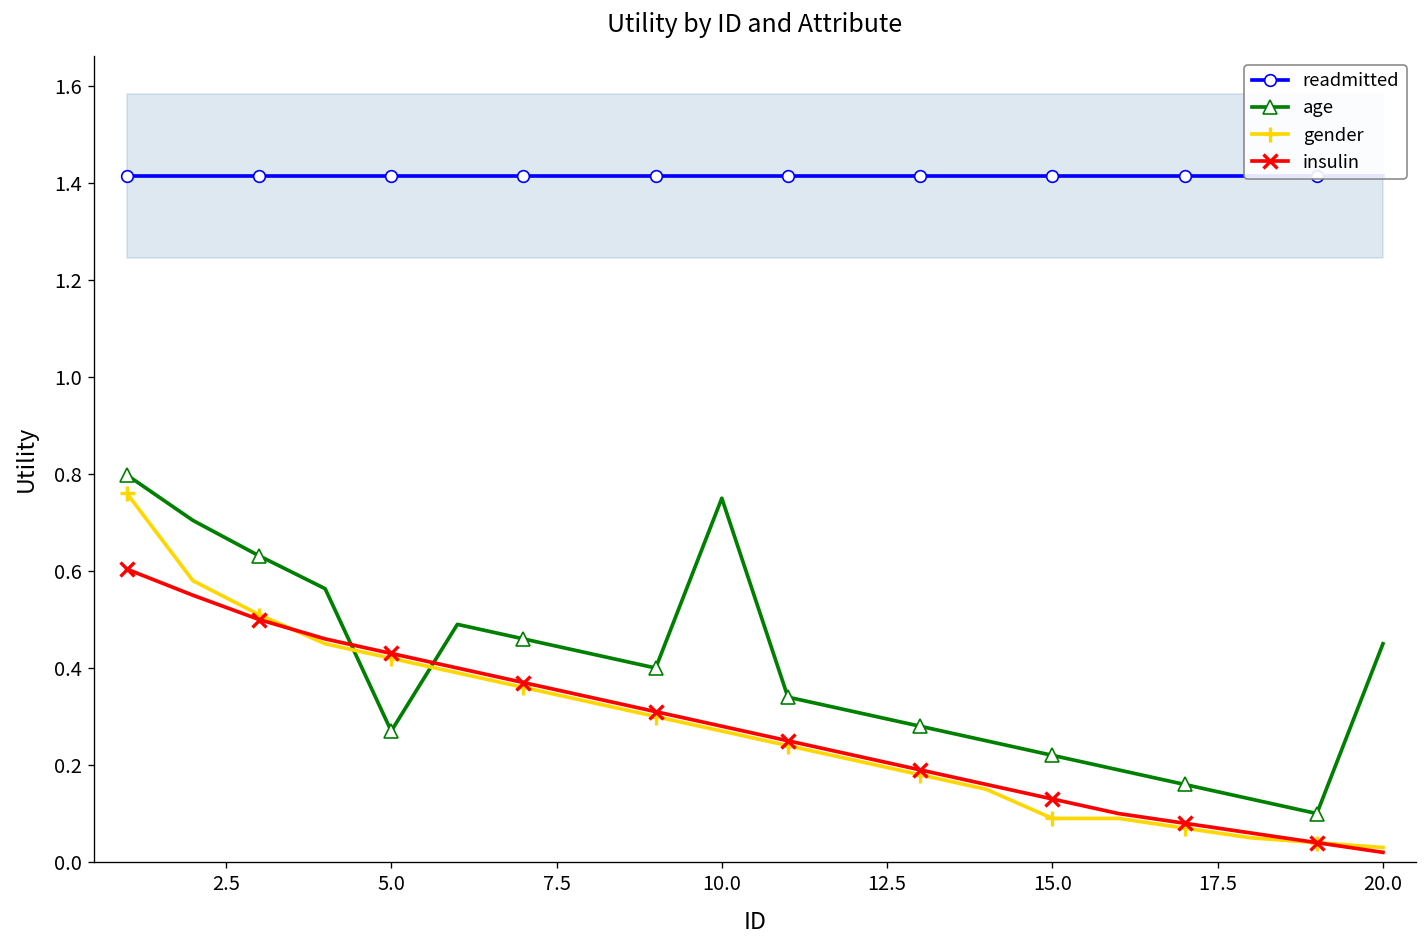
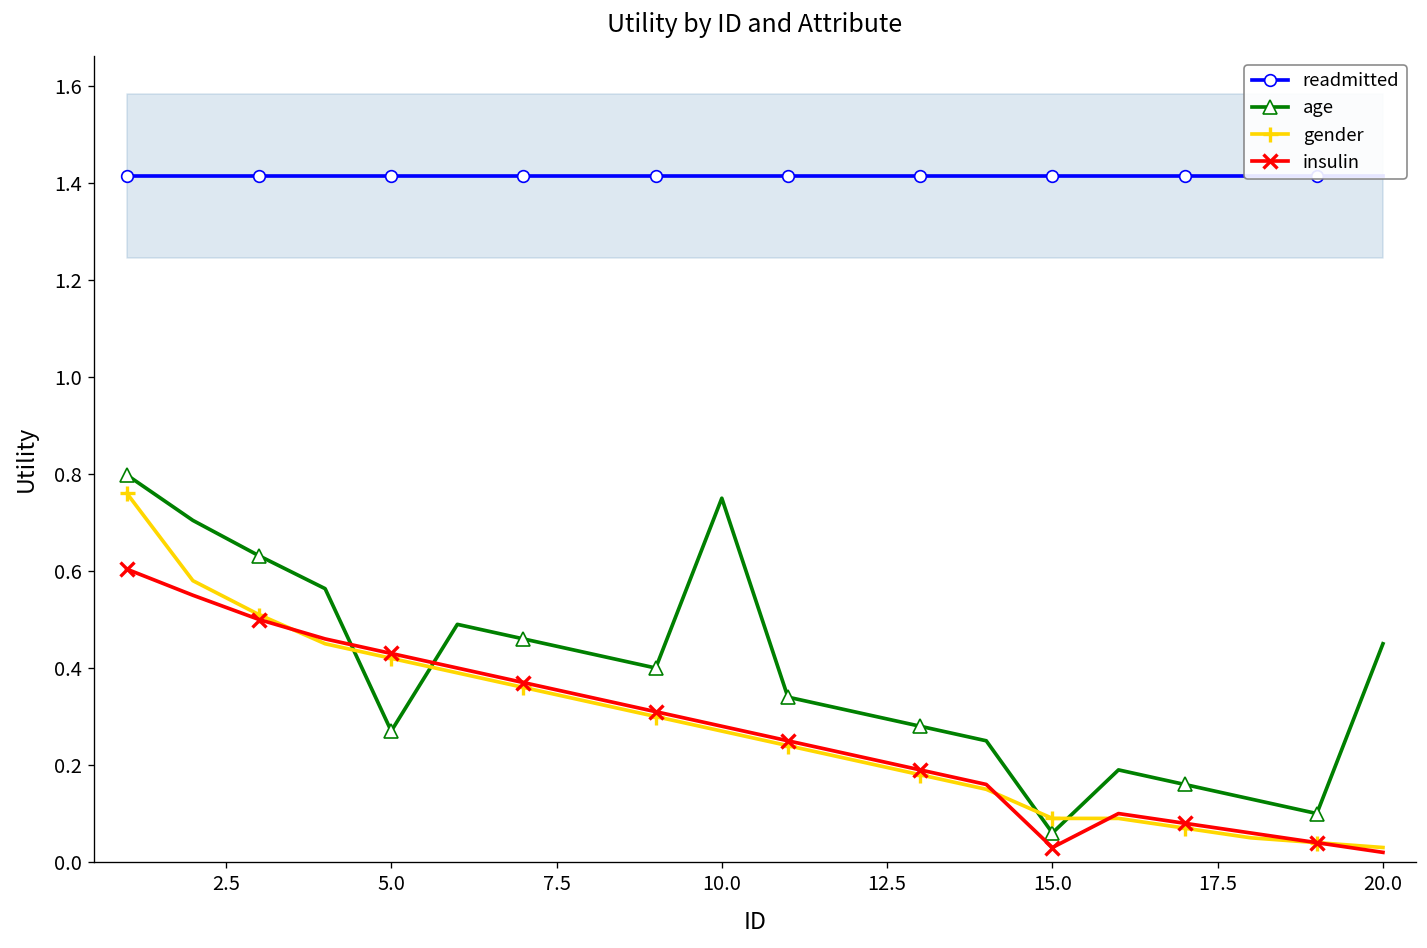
  {
    "readmitted": {
      "5.0": 1.41,
      "10.0": 1.41,
      "15.0": 1.41
    },
    "age": {
      "5.0": 0.27,
      "10.0": 0.75,
-     "15.0": 0.22,
+     "15.0": 0.06,
      "20.0": 0.45
    },
    "gender": {
      "5.0": 0.42,
      "10.0": 0.27,
      "15.0": 0.09,
      "20.0": 0.03
    },
    "insulin": {
      "5.0": 0.43,
      "10.0": 0.28,
-     "15.0": 0.13,
+     "15.0": 0.03,
      "20.0": 0.02
    }
  }
